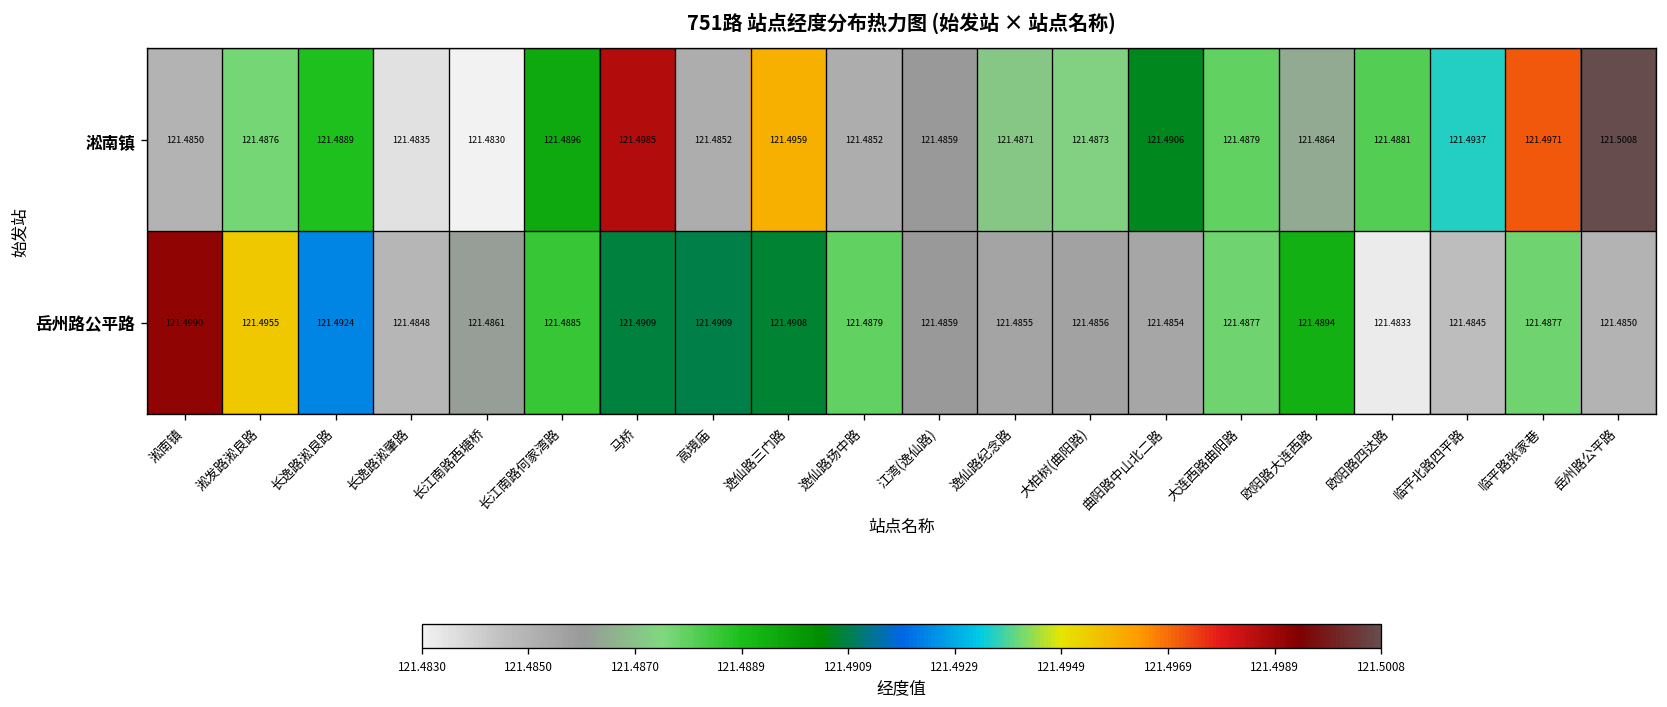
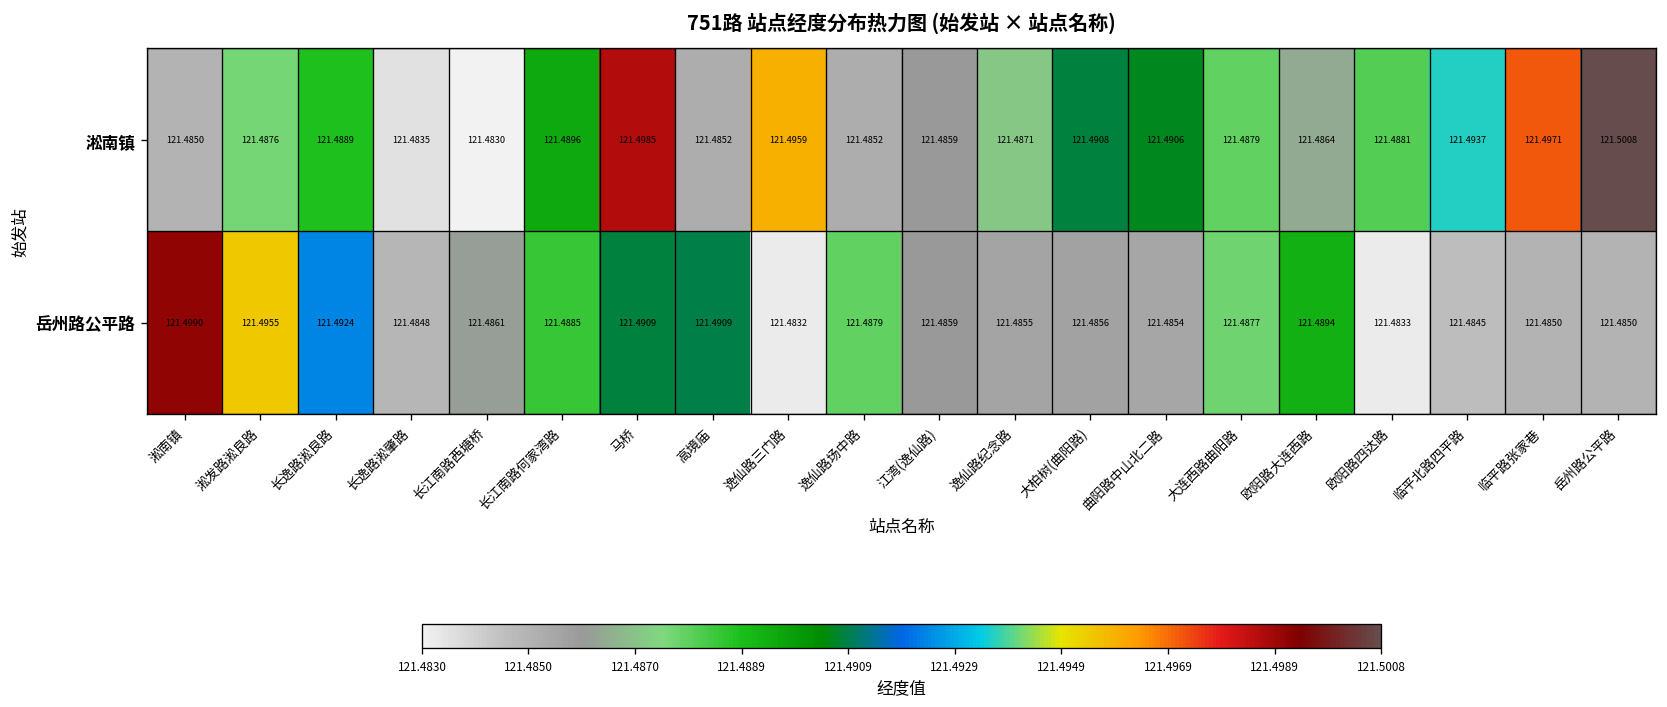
  {
    "淞南镇": {
      "淞南镇": 121.4850,
      "淞发路淞良路": 121.4876,
      "长逸路淞良路": 121.4889,
      "长逸路淞肇路": 121.4835,
      "长江南路西塘桥": 121.4830,
      "长江南路何家湾路": 121.4896,
      "马桥": 121.4985,
      "高境庙": 121.4852,
      "逸仙路三门路": 121.4959,
      "逸仙路场中路": 121.4852,
      "江湾(逸仙路)": 121.4859,
      "逸仙路纪念路": 121.4871,
-     "大柏树(曲阳路)": 121.4873,
+     "大柏树(曲阳路)": 121.4908,
      "曲阳路中山北二路": 121.4906,
      "大连西路曲阳路": 121.4879,
      "欧阳路大连西路": 121.4864,
      "欧阳路四达路": 121.4881,
      "临平北路四平路": 121.4937,
      "临平路张家巷": 121.4971,
      "岳州路公平路": 121.5008
    },
    "岳州路公平路": {
      "淞南镇": 121.4990,
      "淞发路淞良路": 121.4955,
      "长逸路淞良路": 121.4924,
      "长逸路淞肇路": 121.4848,
      "长江南路西塘桥": 121.4861,
      "长江南路何家湾路": 121.4885,
      "马桥": 121.4909,
      "高境庙": 121.4909,
-     "逸仙路三门路": 121.4908,
+     "逸仙路三门路": 121.4832,
      "逸仙路场中路": 121.4879,
      "江湾(逸仙路)": 121.4859,
      "逸仙路纪念路": 121.4855,
      "大柏树(曲阳路)": 121.4856,
      "曲阳路中山北二路": 121.4854,
      "大连西路曲阳路": 121.4877,
      "欧阳路大连西路": 121.4894,
      "欧阳路四达路": 121.4833,
      "临平北路四平路": 121.4845,
-     "临平路张家巷": 121.4877,
+     "临平路张家巷": 121.4850,
      "岳州路公平路": 121.4850
    }
  }
